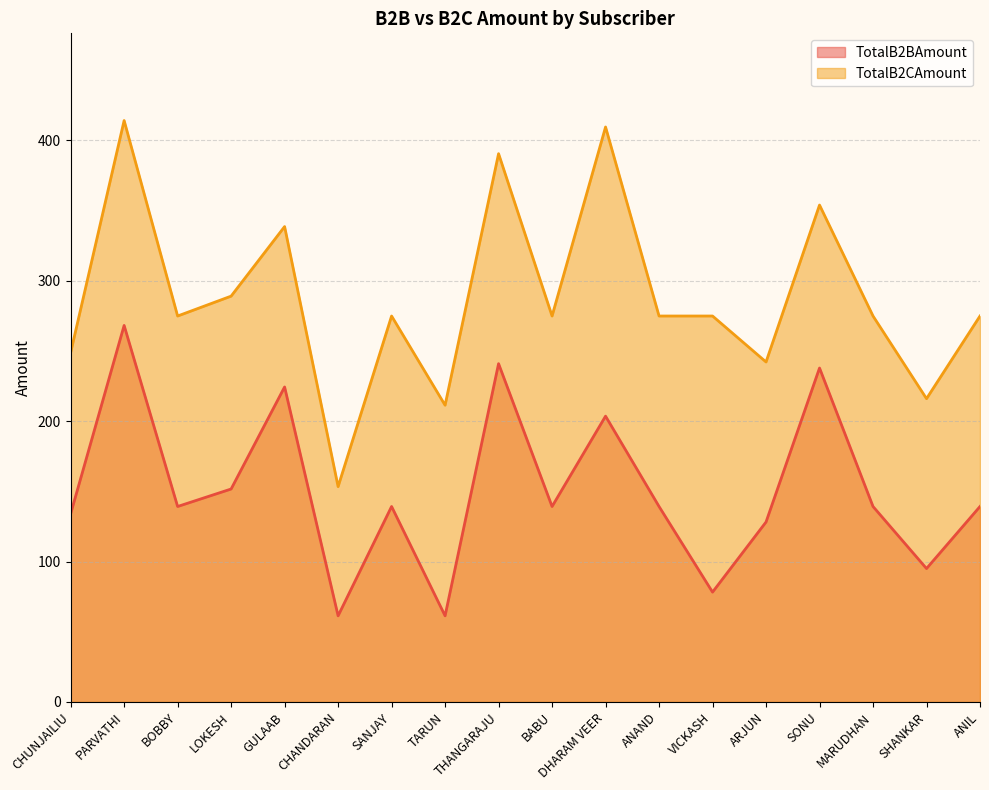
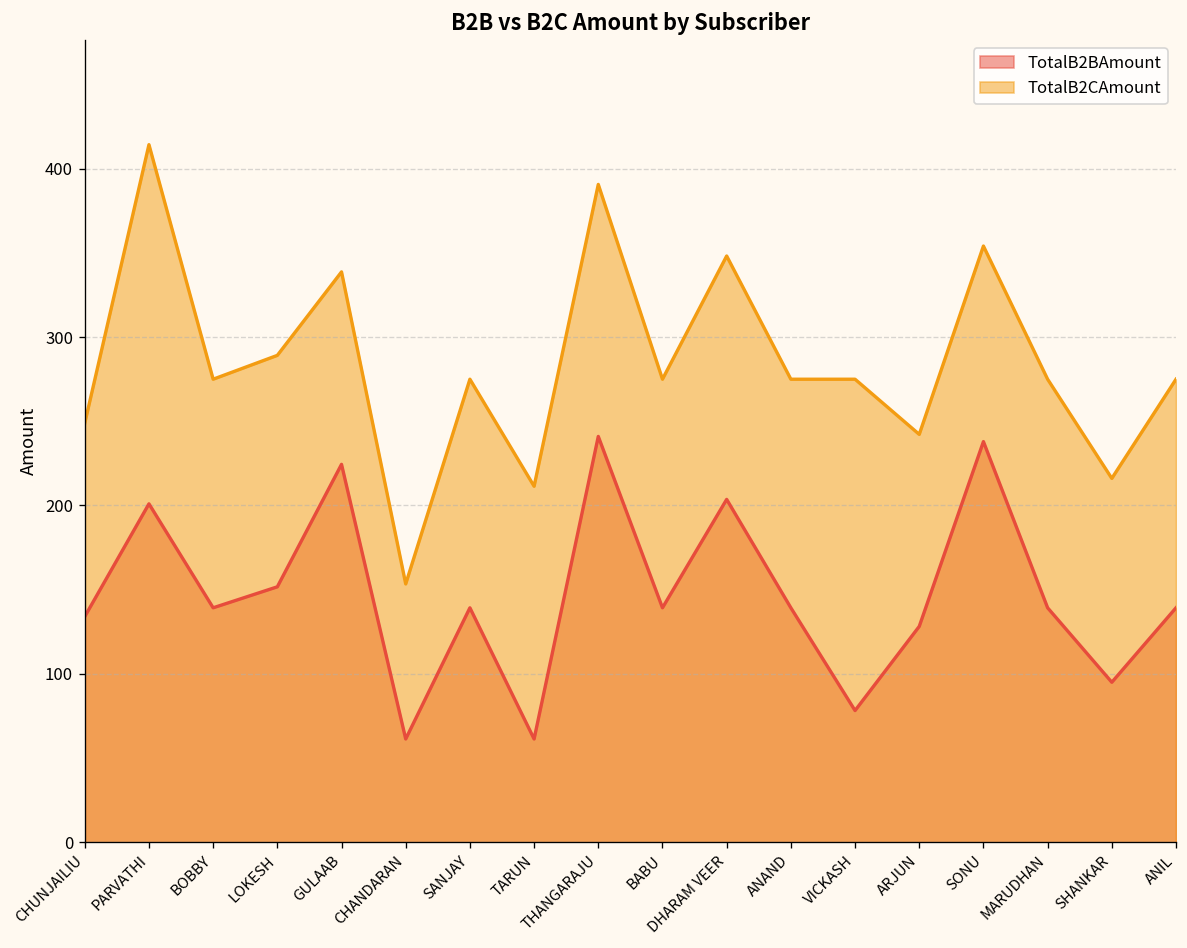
  {
    "TotalB2BAmount": {
      "CHUNJAILIU": 134,
-     "PARVATHI": 268,
+     "PARVATHI": 201,
      "BOBBY": 139,
      "LOKESH": 152,
      "GULAAB": 224,
      "CHANDARAN": 61,
      "SANJAY": 139,
      "TARUN": 61,
      "THANGARAJU": 241,
      "BABU": 139,
      "DHARAM VEER": 204,
      "ANAND": 139,
      "VICKASH": 78,
      "ARJUN": 128,
      "SONU": 238,
      "MARUDHAN": 139,
      "SHANKAR": 95,
      "ANIL": 139
    },
    "TotalB2CAmount": {
      "CHUNJAILIU": 249,
      "PARVATHI": 414,
      "BOBBY": 275,
      "LOKESH": 289,
      "GULAAB": 339,
      "CHANDARAN": 153,
      "SANJAY": 275,
      "TARUN": 211,
      "THANGARAJU": 391,
      "BABU": 275,
-     "DHARAM VEER": 410,
+     "DHARAM VEER": 348,
      "ANAND": 275,
      "VICKASH": 275,
      "ARJUN": 242,
      "SONU": 354,
      "MARUDHAN": 275,
      "SHANKAR": 216,
      "ANIL": 275
    }
  }
